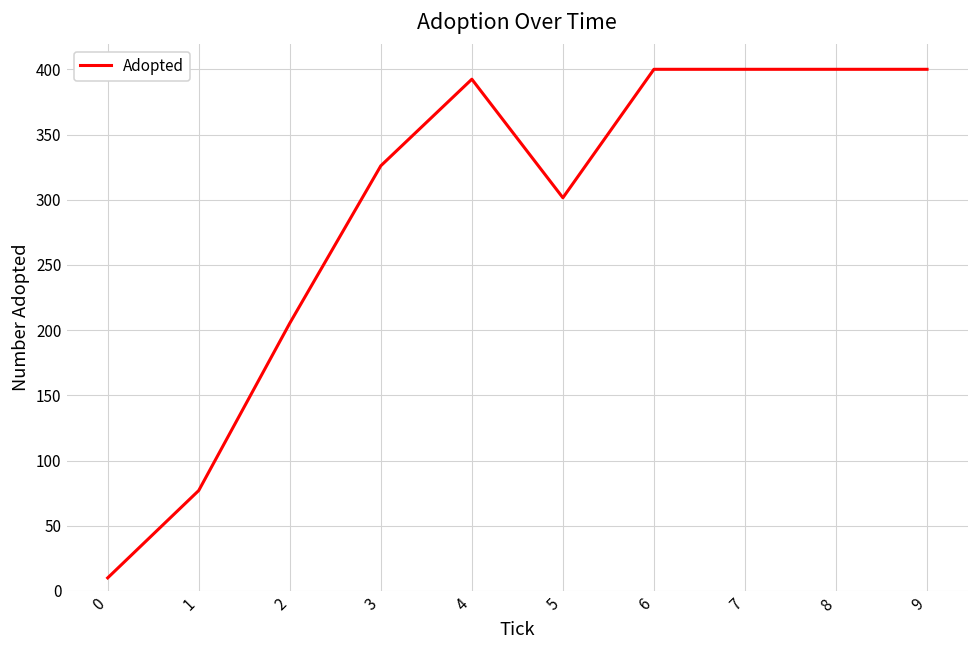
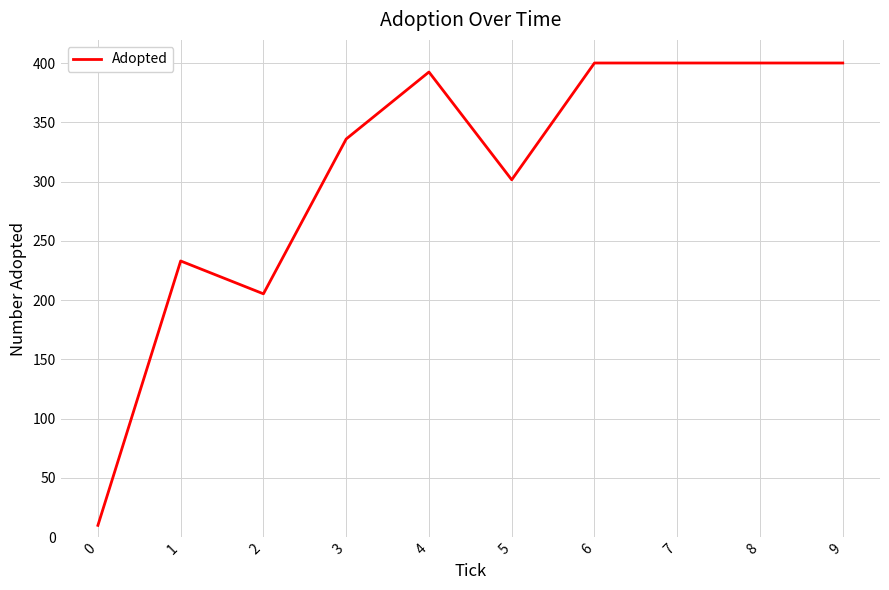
  {
    "0": 10,
-   "1": 77,
+   "1": 233,
    "2": 205,
-   "3": 326,
+   "3": 336,
    "4": 392,
    "5": 302,
    "6": 400,
    "7": 400,
    "8": 400,
    "9": 400
  }
